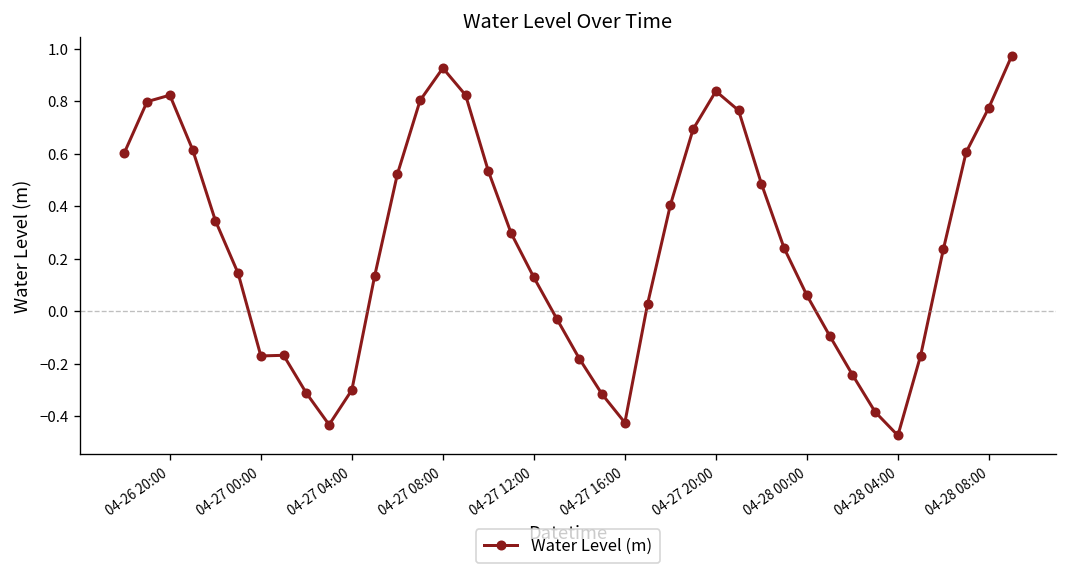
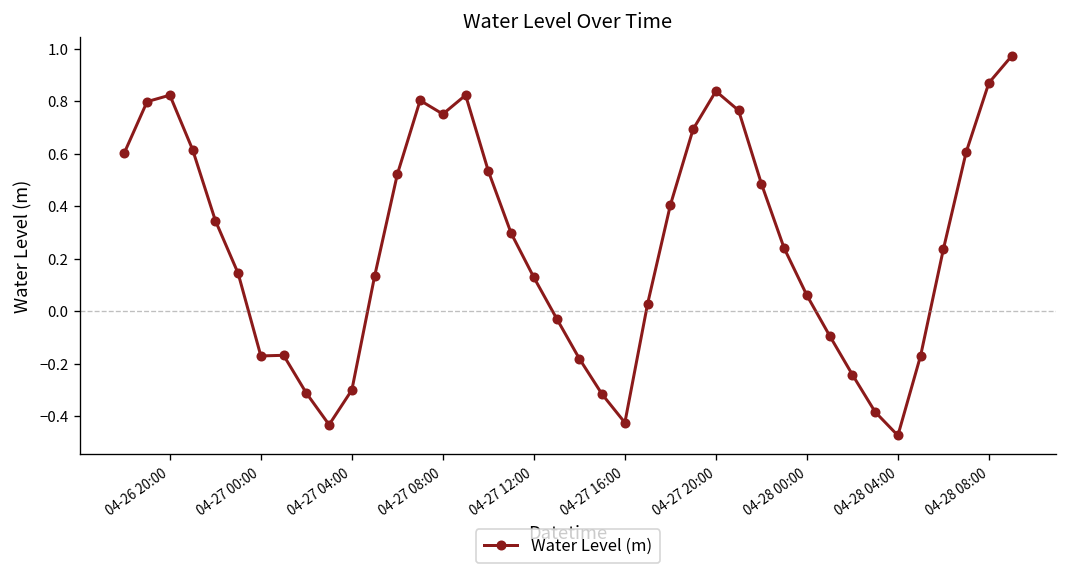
  {
    "04-26 20:00": 0.82,
    "04-27 00:00": -0.17,
    "04-27 04:00": -0.30,
-   "04-27 08:00": 0.93,
+   "04-27 08:00": 0.75,
    "04-27 12:00": 0.13,
    "04-27 16:00": -0.42,
    "04-27 20:00": 0.84,
    "04-28 00:00": 0.06,
    "04-28 04:00": -0.47,
-   "04-28 08:00": 0.78
+   "04-28 08:00": 0.87
  }
